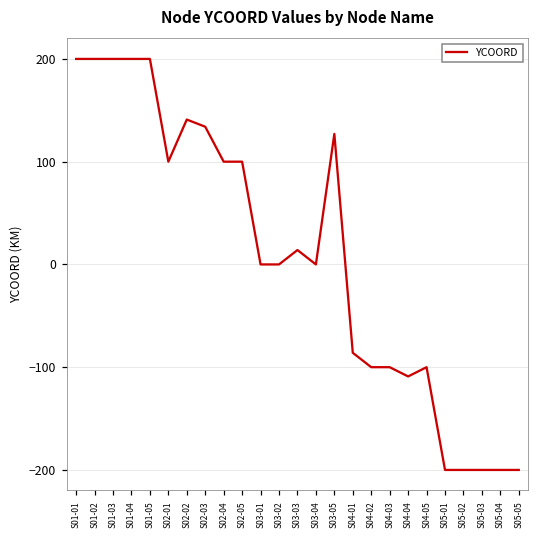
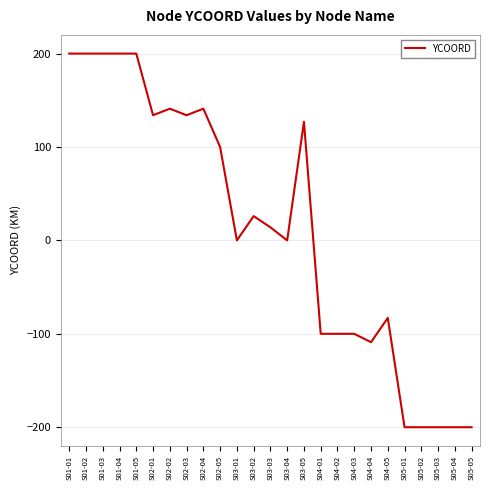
  {
    "S01-01": 200,
    "S01-02": 200,
    "S01-03": 200,
    "S01-04": 200,
    "S01-05": 200,
-   "S02-01": 100,
+   "S02-01": 130,
    "S02-02": 140,
    "S02-03": 130,
-   "S02-04": 100,
+   "S02-04": 140,
    "S02-05": 100,
    "S03-01": 0,
-   "S03-02": 0,
+   "S03-02": 30,
    "S03-03": 10,
    "S03-04": 0,
    "S03-05": 130,
-   "S04-01": -90,
+   "S04-01": -100,
    "S04-02": -100,
    "S04-03": -100,
    "S04-04": -110,
-   "S04-05": -100,
+   "S04-05": -80,
    "S05-01": -200,
    "S05-02": -200,
    "S05-03": -200,
    "S05-04": -200,
    "S05-05": -200
  }
